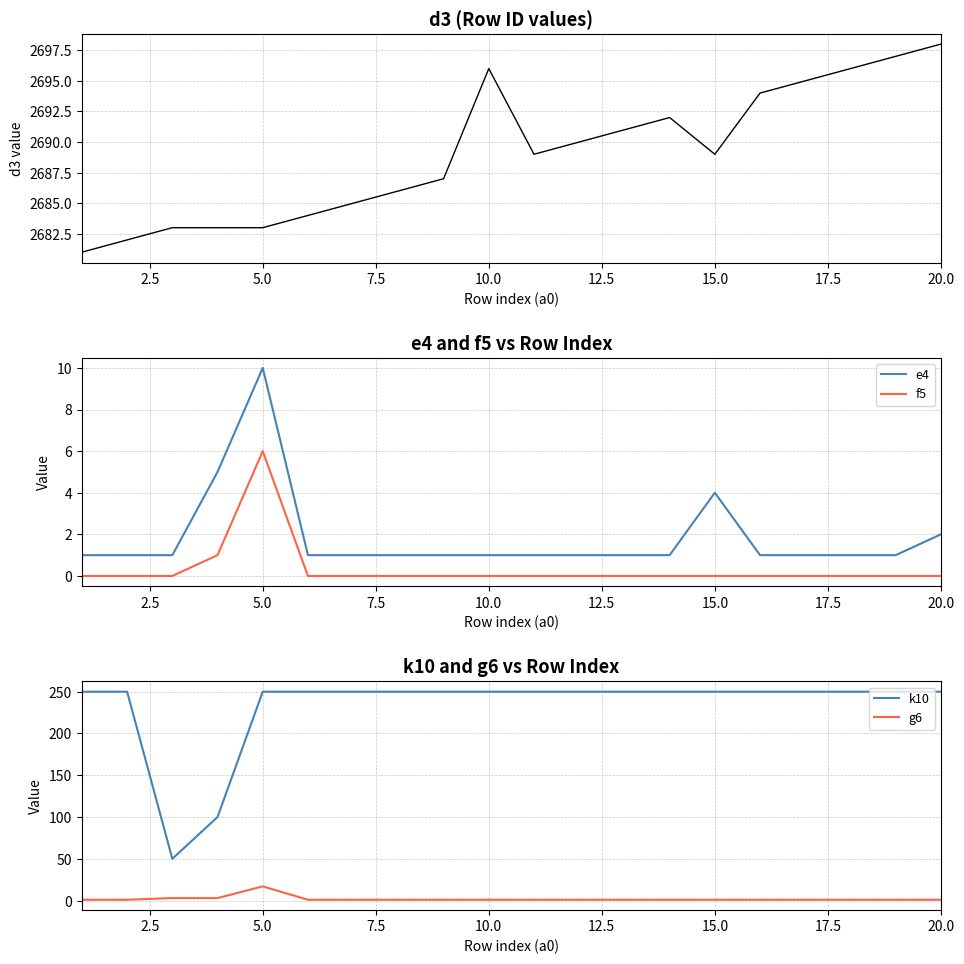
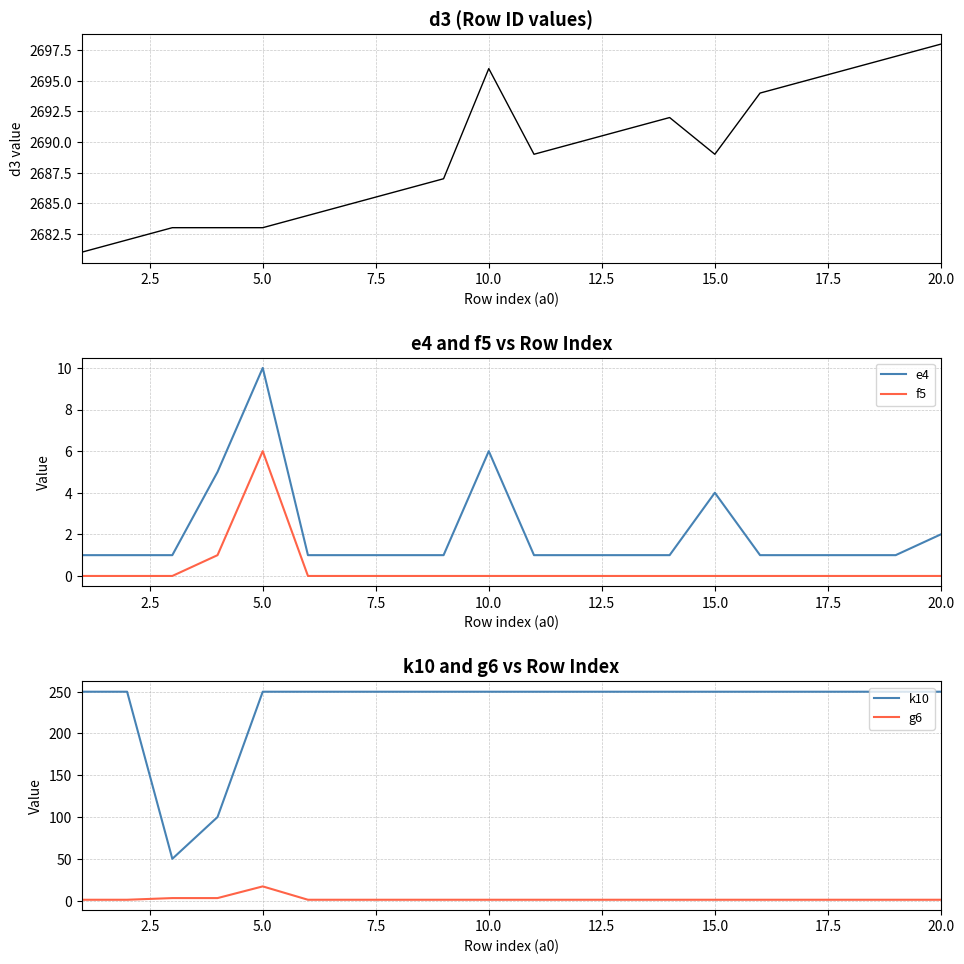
  {
    "d3 (Row ID values)": {
      "5.0": 2683.0,
      "10.0": 2696.0,
      "15.0": 2689.0,
      "20.0": 2698.0
    },
    "e4 and f5 vs Row Index": {
      "e4": {
        "5.0": 10,
-       "10.0": 1,
+       "10.0": 6,
        "15.0": 4,
        "20.0": 2
      },
      "f5": {
        "5.0": 6,
        "10.0": 0,
        "15.0": 0,
        "20.0": 0
      }
    },
    "k10 and g6 vs Row Index": {
      "k10": {
        "5.0": 250,
        "10.0": 250,
        "15.0": 250,
        "20.0": 250
      },
      "g6": {
        "5.0": 20,
        "10.0": 0,
        "15.0": 0,
        "20.0": 0
      }
    }
  }
